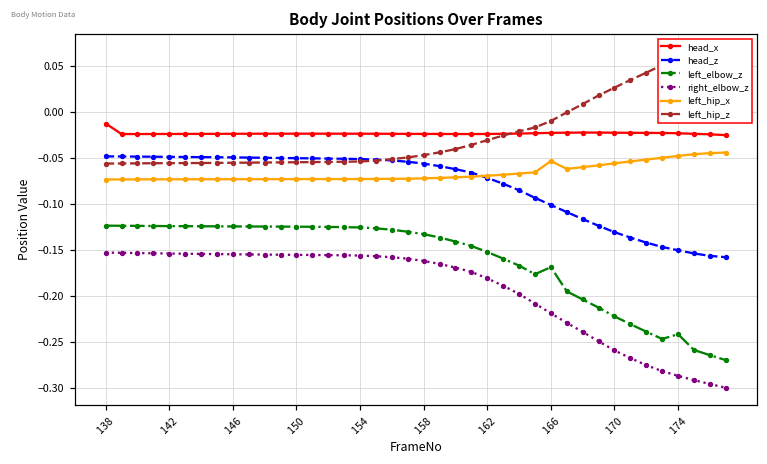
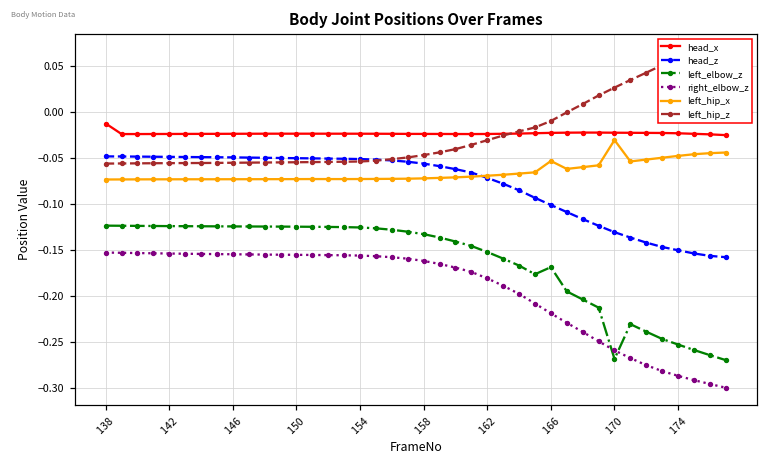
  {
    "head_x": {
      "138": -0.01,
      "142": -0.02,
      "146": -0.02,
      "150": -0.02,
      "154": -0.02,
      "158": -0.02,
      "162": -0.02,
      "166": -0.02,
      "170": -0.02,
      "174": -0.02
    },
    "head_z": {
      "138": -0.05,
      "142": -0.05,
      "146": -0.05,
      "150": -0.05,
      "158": -0.06,
      "166": -0.10,
      "170": -0.13,
      "174": -0.15
    },
    "left_elbow_z": {
      "138": -0.12,
      "142": -0.12,
      "146": -0.12,
      "150": -0.12,
      "154": -0.13,
      "158": -0.13,
      "162": -0.15,
      "166": -0.17,
-     "170": -0.22,
-     "174": -0.24
+     "170": -0.27,
+     "174": -0.25
    },
    "right_elbow_z": {
      "138": -0.15,
      "142": -0.15,
      "146": -0.15,
      "150": -0.16,
      "154": -0.16,
      "158": -0.16,
      "162": -0.18,
      "166": -0.22,
      "170": -0.26,
      "174": -0.29
    },
    "left_hip_x": {
      "138": -0.07,
      "142": -0.07,
      "146": -0.07,
      "150": -0.07,
      "154": -0.07,
      "158": -0.07,
      "166": -0.05,
-     "170": -0.06,
+     "170": -0.03,
      "174": -0.05
    },
    "left_hip_z": {
      "138": -0.06,
      "142": -0.06,
      "146": -0.06,
      "150": -0.05,
      "158": -0.05,
      "162": -0.03,
      "166": -0.01,
      "170": 0.03
    }
  }
